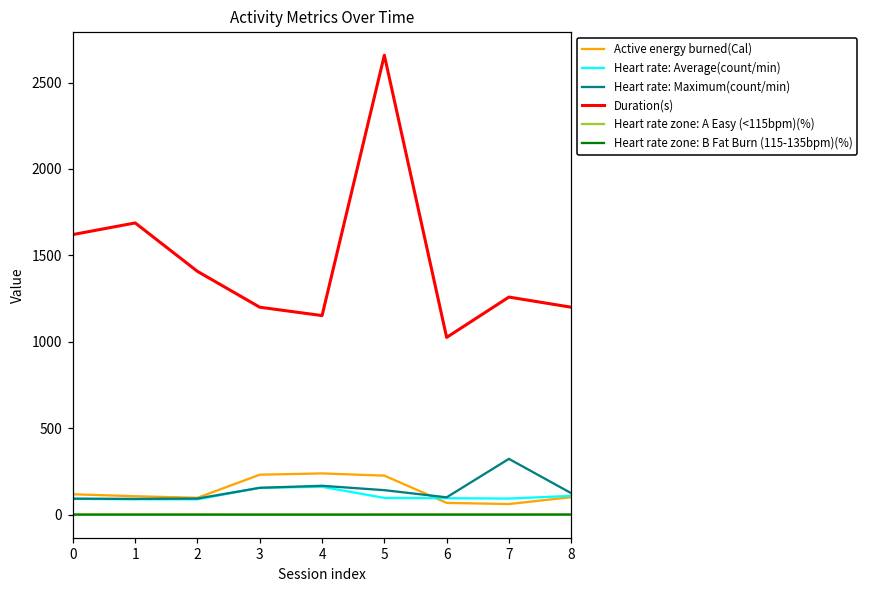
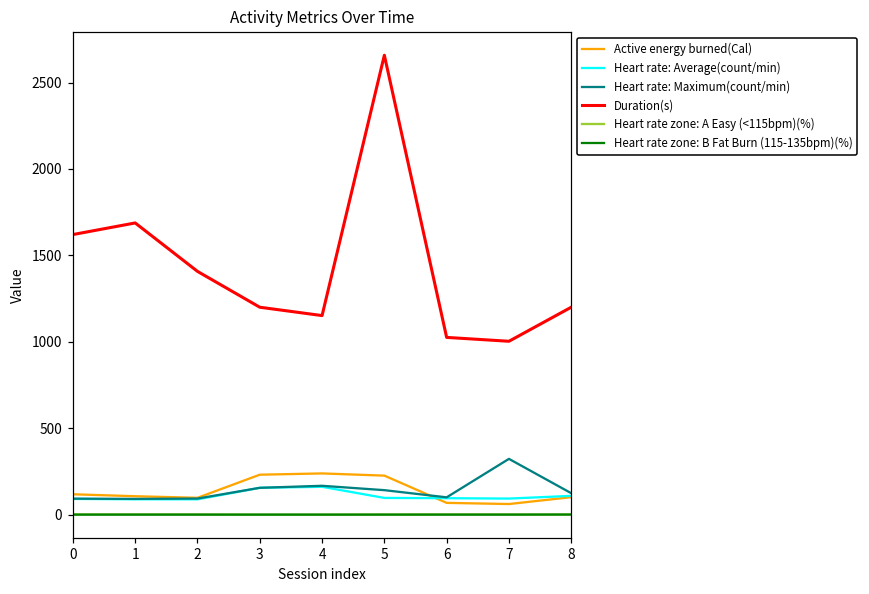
  {
    "Active energy burned(Cal)": {
      "0": 120,
      "3": 230,
      "4": 240,
      "5": 230,
      "6": 70,
      "7": 60
    },
    "Heart rate: Average(count/min)": {
      "5": 100,
      "7": 90
    },
    "Heart rate: Maximum(count/min)": {
      "5": 140,
      "7": 320
    },
    "Duration(s)": {
      "0": 1620,
      "1": 1690,
      "2": 1410,
      "3": 1200,
      "4": 1150,
      "5": 2660,
      "6": 1030,
-     "7": 1260,
+     "7": 1000,
      "8": 1200
    },
    "Heart rate zone: B Fat Burn (115-135bpm)(%)": {
      "0": 0,
      "1": 0,
      "2": 0,
      "3": 0,
      "4": 0,
      "5": 0,
      "6": 0,
      "7": 0,
      "8": 0
    }
  }
